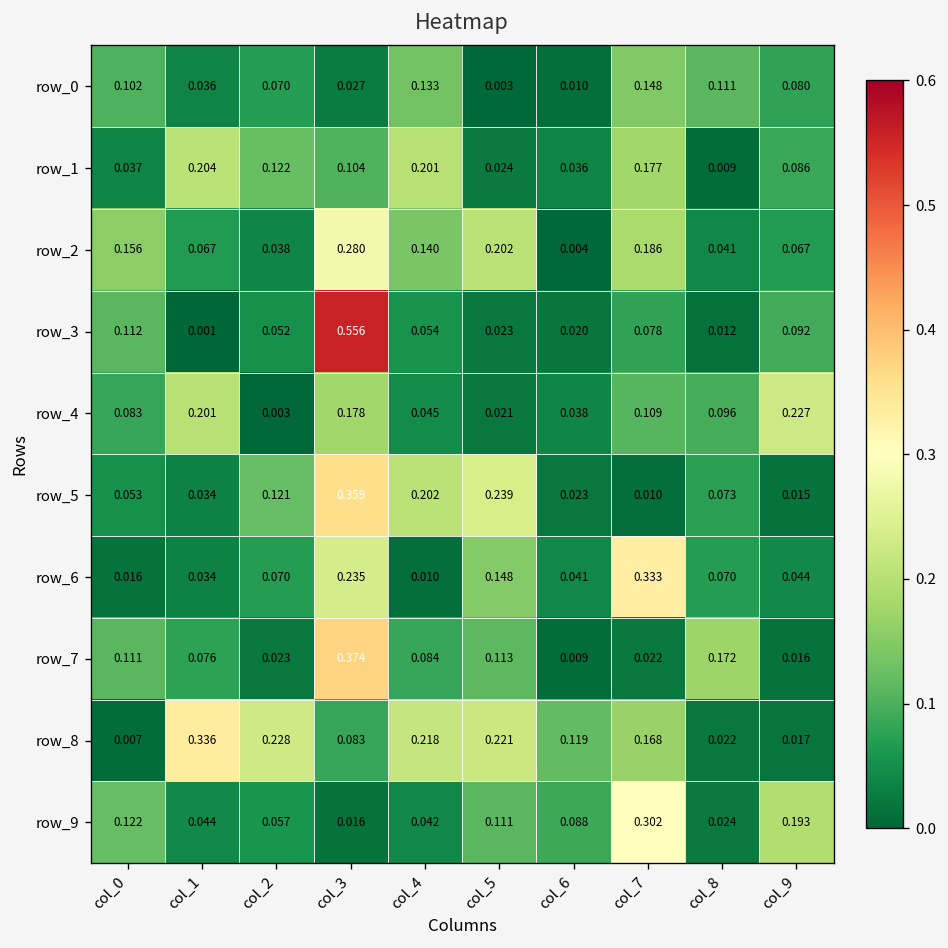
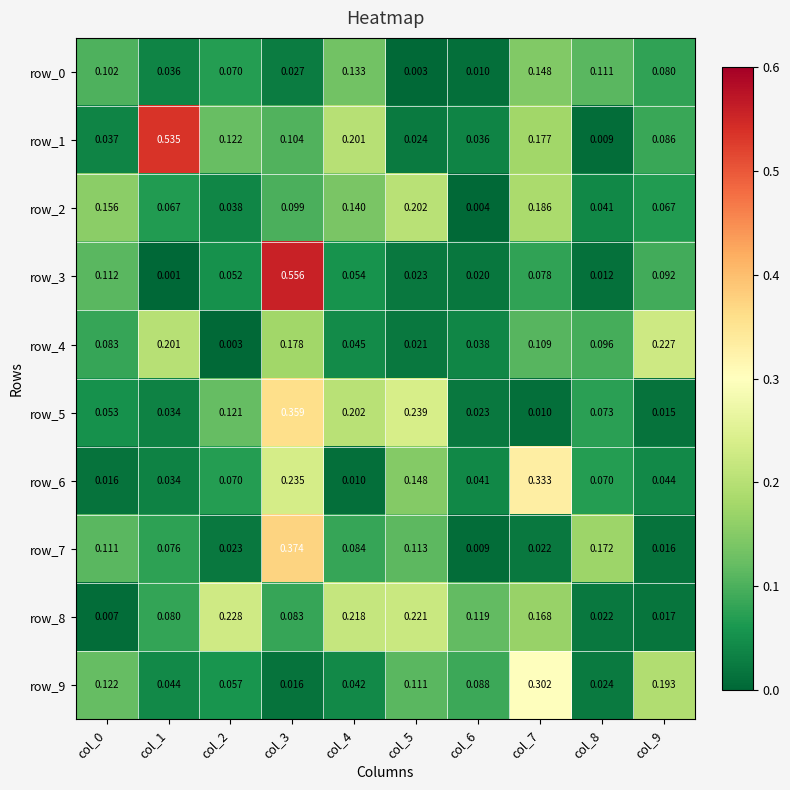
  {
    "row_0": {
      "col_0": 0.102,
      "col_1": 0.036,
      "col_2": 0.070,
      "col_3": 0.027,
      "col_4": 0.133,
      "col_5": 0.003,
      "col_6": 0.010,
      "col_7": 0.148,
      "col_8": 0.111,
      "col_9": 0.080
    },
    "row_1": {
      "col_0": 0.037,
-     "col_1": 0.204,
+     "col_1": 0.535,
      "col_2": 0.122,
      "col_3": 0.104,
      "col_4": 0.201,
      "col_5": 0.024,
      "col_6": 0.036,
      "col_7": 0.177,
      "col_8": 0.009,
      "col_9": 0.086
    },
    "row_2": {
      "col_0": 0.156,
      "col_1": 0.067,
      "col_2": 0.038,
-     "col_3": 0.280,
+     "col_3": 0.099,
      "col_4": 0.140,
      "col_5": 0.202,
      "col_6": 0.004,
      "col_7": 0.186,
      "col_8": 0.041,
      "col_9": 0.067
    },
    "row_3": {
      "col_0": 0.112,
      "col_1": 0.001,
      "col_2": 0.052,
      "col_3": 0.556,
      "col_4": 0.054,
      "col_5": 0.023,
      "col_6": 0.020,
      "col_7": 0.078,
      "col_8": 0.012,
      "col_9": 0.092
    },
    "row_4": {
      "col_0": 0.083,
      "col_1": 0.201,
      "col_2": 0.003,
      "col_3": 0.178,
      "col_4": 0.045,
      "col_5": 0.021,
      "col_6": 0.038,
      "col_7": 0.109,
      "col_8": 0.096,
      "col_9": 0.227
    },
    "row_5": {
      "col_0": 0.053,
      "col_1": 0.034,
      "col_2": 0.121,
      "col_3": 0.359,
      "col_4": 0.202,
      "col_5": 0.239,
      "col_6": 0.023,
      "col_7": 0.010,
      "col_8": 0.073,
      "col_9": 0.015
    },
    "row_6": {
      "col_0": 0.016,
      "col_1": 0.034,
      "col_2": 0.070,
      "col_3": 0.235,
      "col_4": 0.010,
      "col_5": 0.148,
      "col_6": 0.041,
      "col_7": 0.333,
      "col_8": 0.070,
      "col_9": 0.044
    },
    "row_7": {
      "col_0": 0.111,
      "col_1": 0.076,
      "col_2": 0.023,
      "col_3": 0.374,
      "col_4": 0.084,
      "col_5": 0.113,
      "col_6": 0.009,
      "col_7": 0.022,
      "col_8": 0.172,
      "col_9": 0.016
    },
    "row_8": {
      "col_0": 0.007,
-     "col_1": 0.336,
+     "col_1": 0.080,
      "col_2": 0.228,
      "col_3": 0.083,
      "col_4": 0.218,
      "col_5": 0.221,
      "col_6": 0.119,
      "col_7": 0.168,
      "col_8": 0.022,
      "col_9": 0.017
    },
    "row_9": {
      "col_0": 0.122,
      "col_1": 0.044,
      "col_2": 0.057,
      "col_3": 0.016,
      "col_4": 0.042,
      "col_5": 0.111,
      "col_6": 0.088,
      "col_7": 0.302,
      "col_8": 0.024,
      "col_9": 0.193
    }
  }
